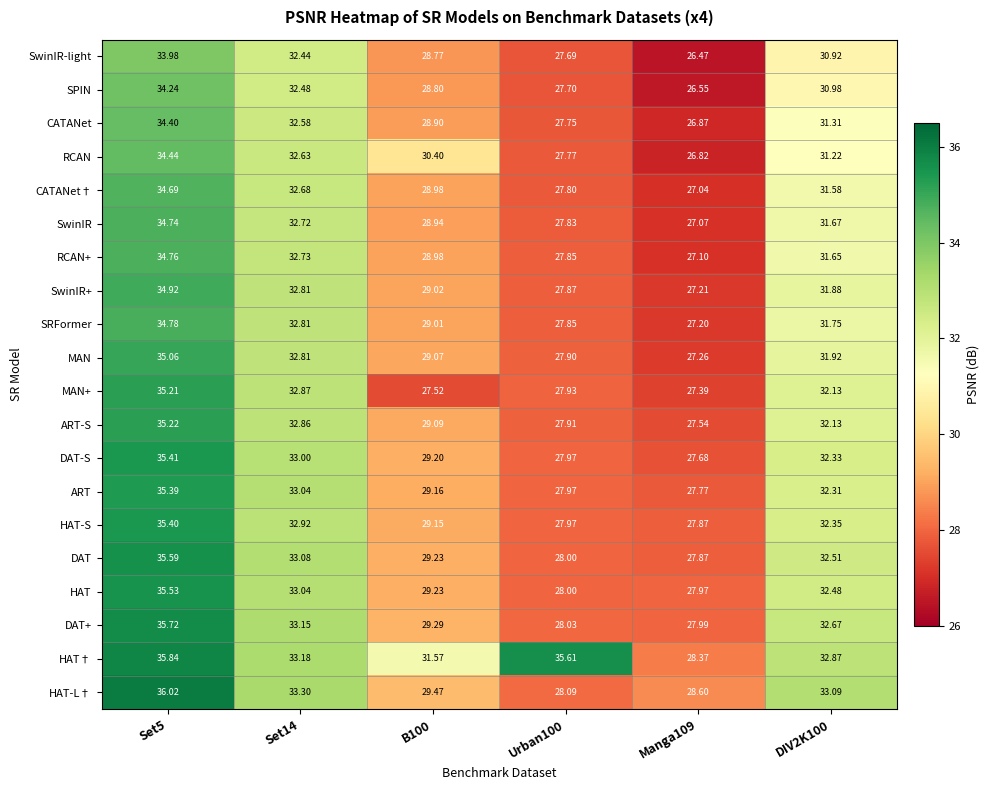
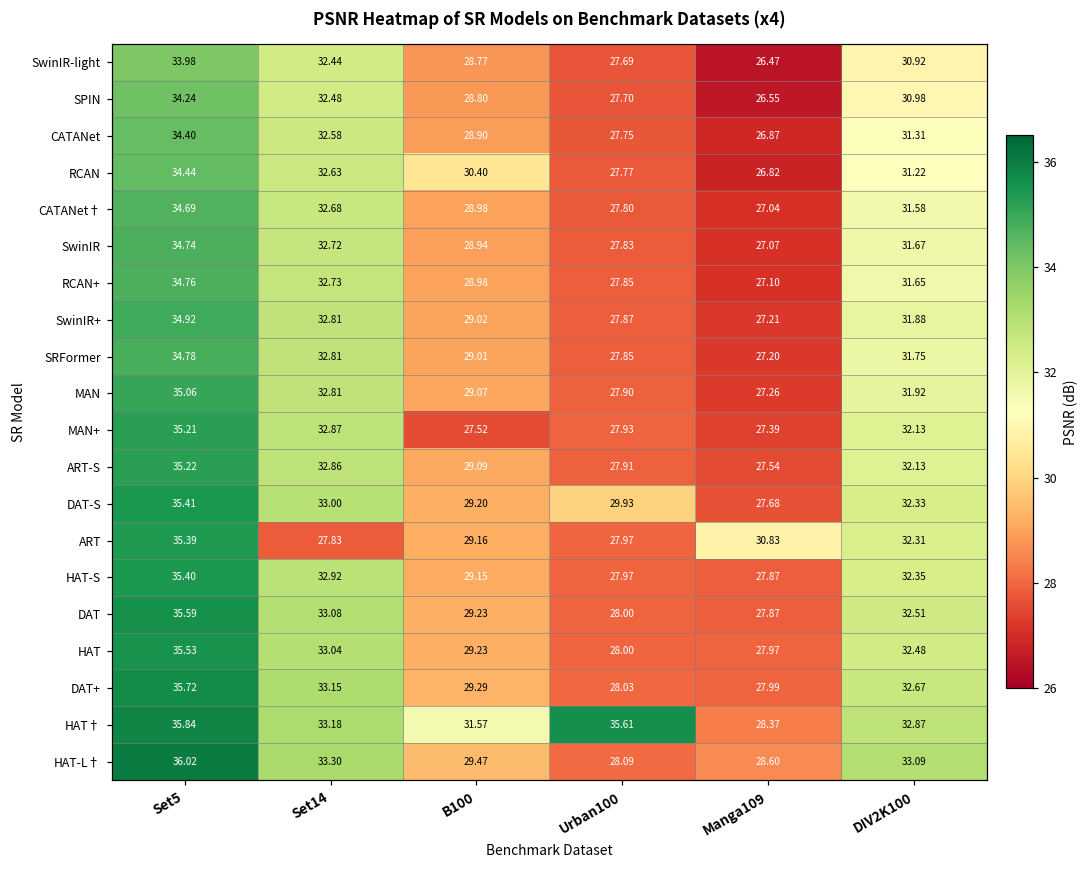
  {
    "SwinIR-light": {
      "Set5": 33.98,
      "Set14": 32.44,
      "B100": 28.77,
      "Urban100": 27.69,
      "Manga109": 26.47,
      "DIV2K100": 30.92
    },
    "SPIN": {
      "Set5": 34.24,
      "Set14": 32.48,
      "B100": 28.80,
      "Urban100": 27.70,
      "Manga109": 26.55,
      "DIV2K100": 30.98
    },
    "CATANet": {
      "Set5": 34.40,
      "Set14": 32.58,
      "B100": 28.90,
      "Urban100": 27.75,
      "Manga109": 26.87,
      "DIV2K100": 31.31
    },
    "RCAN": {
      "Set5": 34.44,
      "Set14": 32.63,
      "B100": 30.40,
      "Urban100": 27.77,
      "Manga109": 26.82,
      "DIV2K100": 31.22
    },
    "CATANet†": {
      "Set5": 34.69,
      "Set14": 32.68,
      "B100": 28.98,
      "Urban100": 27.80,
      "Manga109": 27.04,
      "DIV2K100": 31.58
    },
    "SwinIR": {
      "Set5": 34.74,
      "Set14": 32.72,
      "B100": 28.94,
      "Urban100": 27.83,
      "Manga109": 27.07,
      "DIV2K100": 31.67
    },
    "RCAN+": {
      "Set5": 34.76,
      "Set14": 32.73,
      "B100": 28.98,
      "Urban100": 27.85,
      "Manga109": 27.10,
      "DIV2K100": 31.65
    },
    "SwinIR+": {
      "Set5": 34.92,
      "Set14": 32.81,
      "B100": 29.02,
      "Urban100": 27.87,
      "Manga109": 27.21,
      "DIV2K100": 31.88
    },
    "SRFormer": {
      "Set5": 34.78,
      "Set14": 32.81,
      "B100": 29.01,
      "Urban100": 27.85,
      "Manga109": 27.20,
      "DIV2K100": 31.75
    },
    "MAN": {
      "Set5": 35.06,
      "Set14": 32.81,
      "B100": 29.07,
      "Urban100": 27.90,
      "Manga109": 27.26,
      "DIV2K100": 31.92
    },
    "MAN+": {
      "Set5": 35.21,
      "Set14": 32.87,
      "B100": 27.52,
      "Urban100": 27.93,
      "Manga109": 27.39,
      "DIV2K100": 32.13
    },
    "ART-S": {
      "Set5": 35.22,
      "Set14": 32.86,
      "B100": 29.09,
      "Urban100": 27.91,
      "Manga109": 27.54,
      "DIV2K100": 32.13
    },
    "DAT-S": {
      "Set5": 35.41,
      "Set14": 33.00,
      "B100": 29.20,
-     "Urban100": 27.97,
+     "Urban100": 29.93,
      "Manga109": 27.68,
      "DIV2K100": 32.33
    },
    "ART": {
      "Set5": 35.39,
-     "Set14": 33.04,
+     "Set14": 27.83,
      "B100": 29.16,
      "Urban100": 27.97,
-     "Manga109": 27.77,
+     "Manga109": 30.83,
      "DIV2K100": 32.31
    },
    "HAT-S": {
      "Set5": 35.40,
      "Set14": 32.92,
      "B100": 29.15,
      "Urban100": 27.97,
      "Manga109": 27.87,
      "DIV2K100": 32.35
    },
    "DAT": {
      "Set5": 35.59,
      "Set14": 33.08,
      "B100": 29.23,
      "Urban100": 28.00,
      "Manga109": 27.87,
      "DIV2K100": 32.51
    },
    "HAT": {
      "Set5": 35.53,
      "Set14": 33.04,
      "B100": 29.23,
      "Urban100": 28.00,
      "Manga109": 27.97,
      "DIV2K100": 32.48
    },
    "DAT+": {
      "Set5": 35.72,
      "Set14": 33.15,
      "B100": 29.29,
      "Urban100": 28.03,
      "Manga109": 27.99,
      "DIV2K100": 32.67
    },
    "HAT†": {
      "Set5": 35.84,
      "Set14": 33.18,
      "B100": 31.57,
      "Urban100": 35.61,
      "Manga109": 28.37,
      "DIV2K100": 32.87
    },
    "HAT-L†": {
      "Set5": 36.02,
      "Set14": 33.30,
      "B100": 29.47,
      "Urban100": 28.09,
      "Manga109": 28.60,
      "DIV2K100": 33.09
    }
  }
